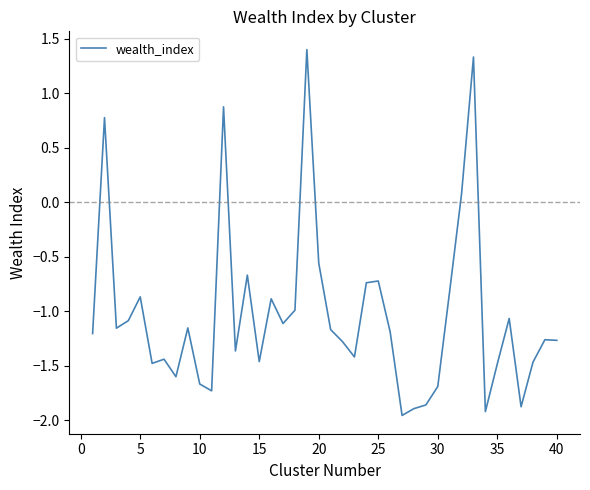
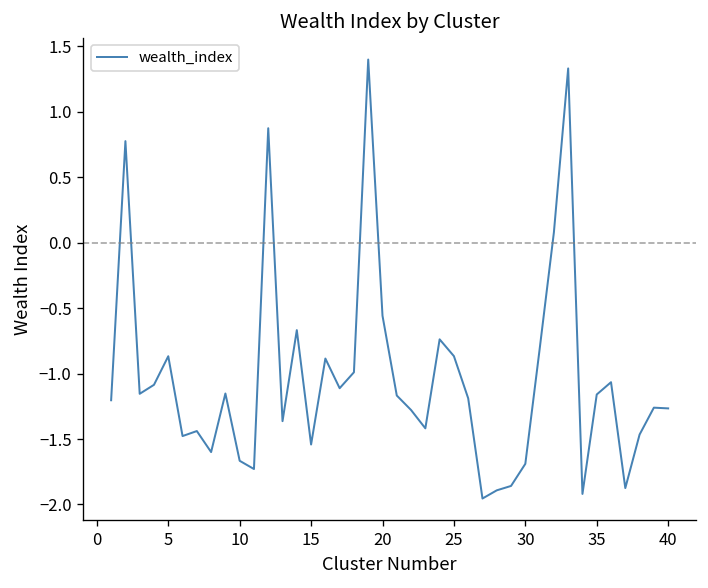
  {
    "5": -0.87,
    "10": -1.67,
-   "15": -1.46,
+   "15": -1.54,
    "20": -0.56,
-   "25": -0.72,
+   "25": -0.87,
    "30": -1.69,
-   "35": -1.48,
+   "35": -1.16,
    "40": -1.27
  }
